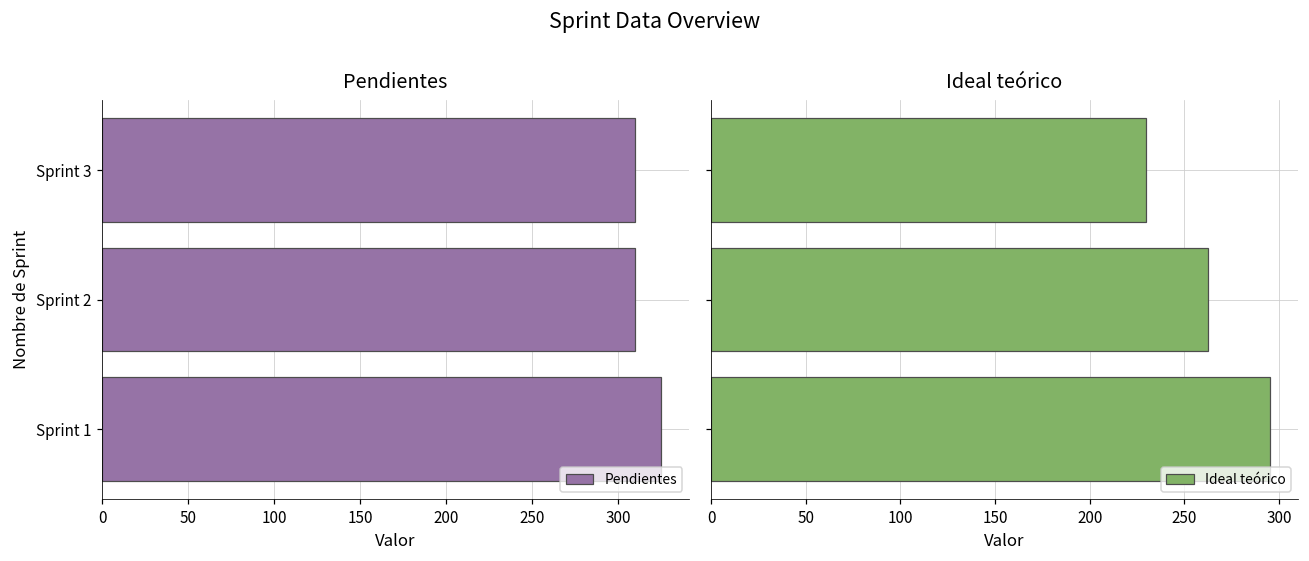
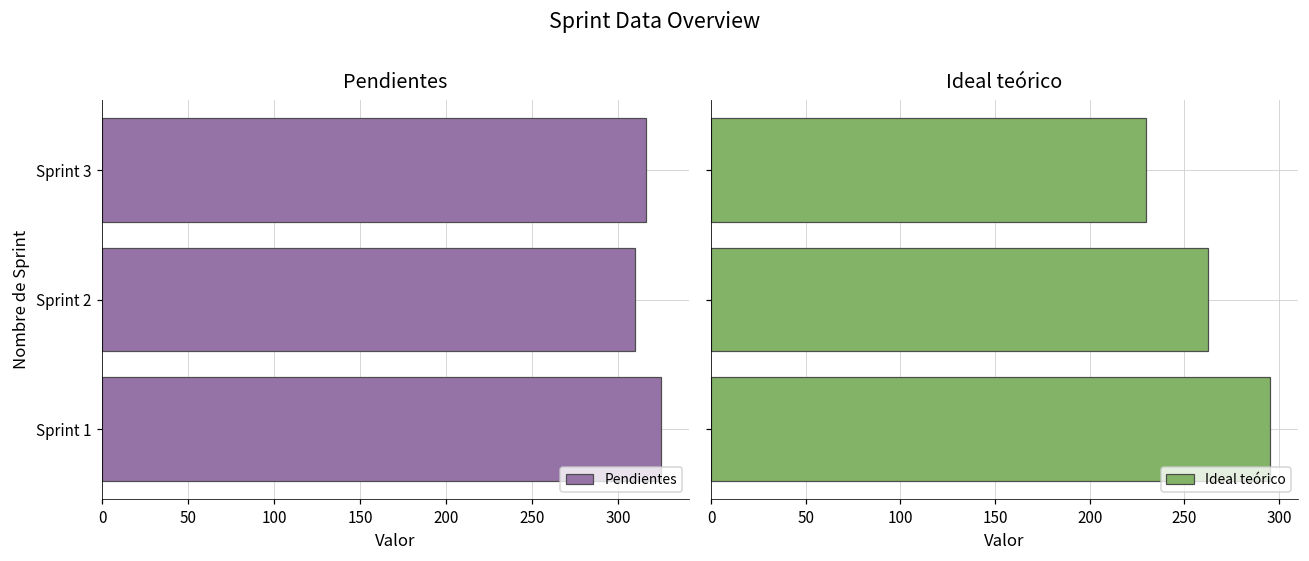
  {
    "Pendientes": {
-     "Sprint 3": 310,
+     "Sprint 3": 316,
      "Sprint 2": 310,
      "Sprint 1": 325
    }
  }
